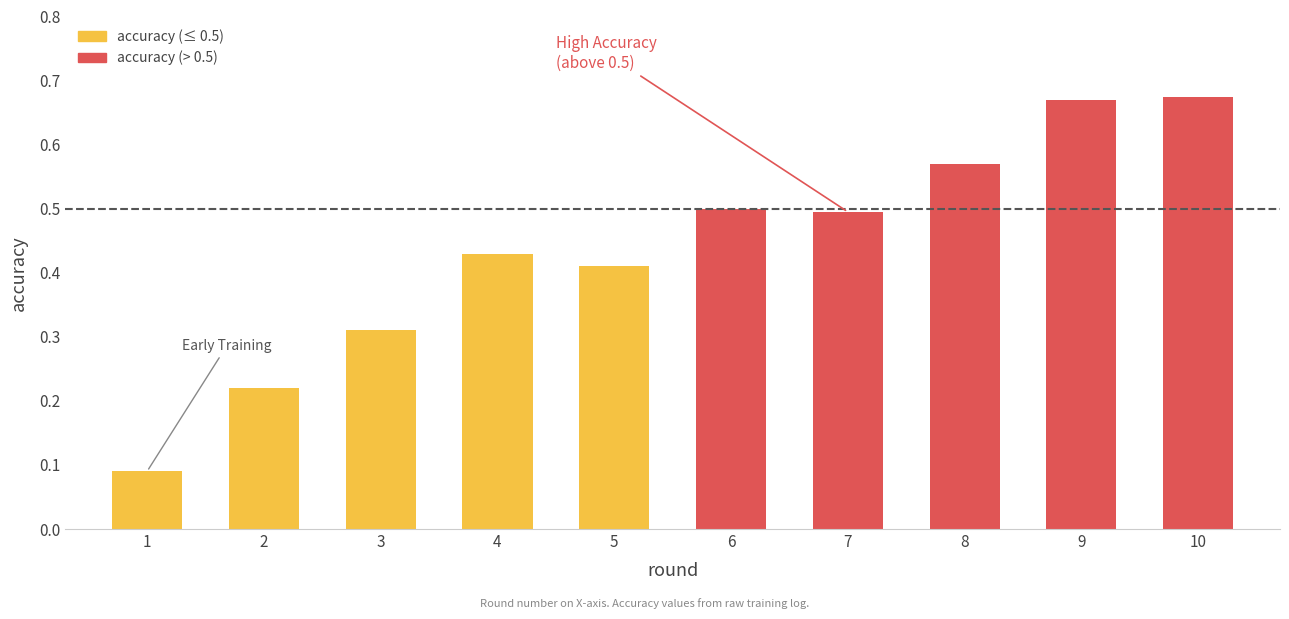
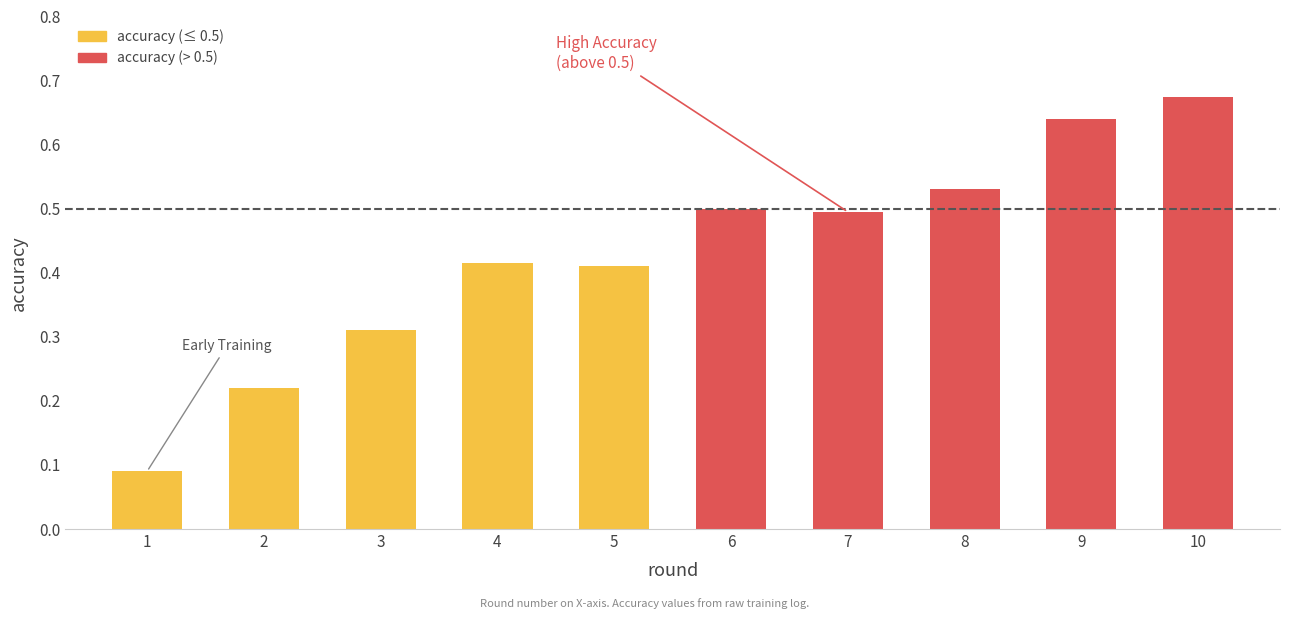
  {
    "1": 0.09,
    "2": 0.22,
    "3": 0.31,
-   "4": 0.43,
+   "4": 0.42,
    "5": 0.41,
    "7": 0.50,
-   "8": 0.57,
-   "9": 0.67,
+   "8": 0.53,
+   "9": 0.64,
    "10": 0.68
  }
